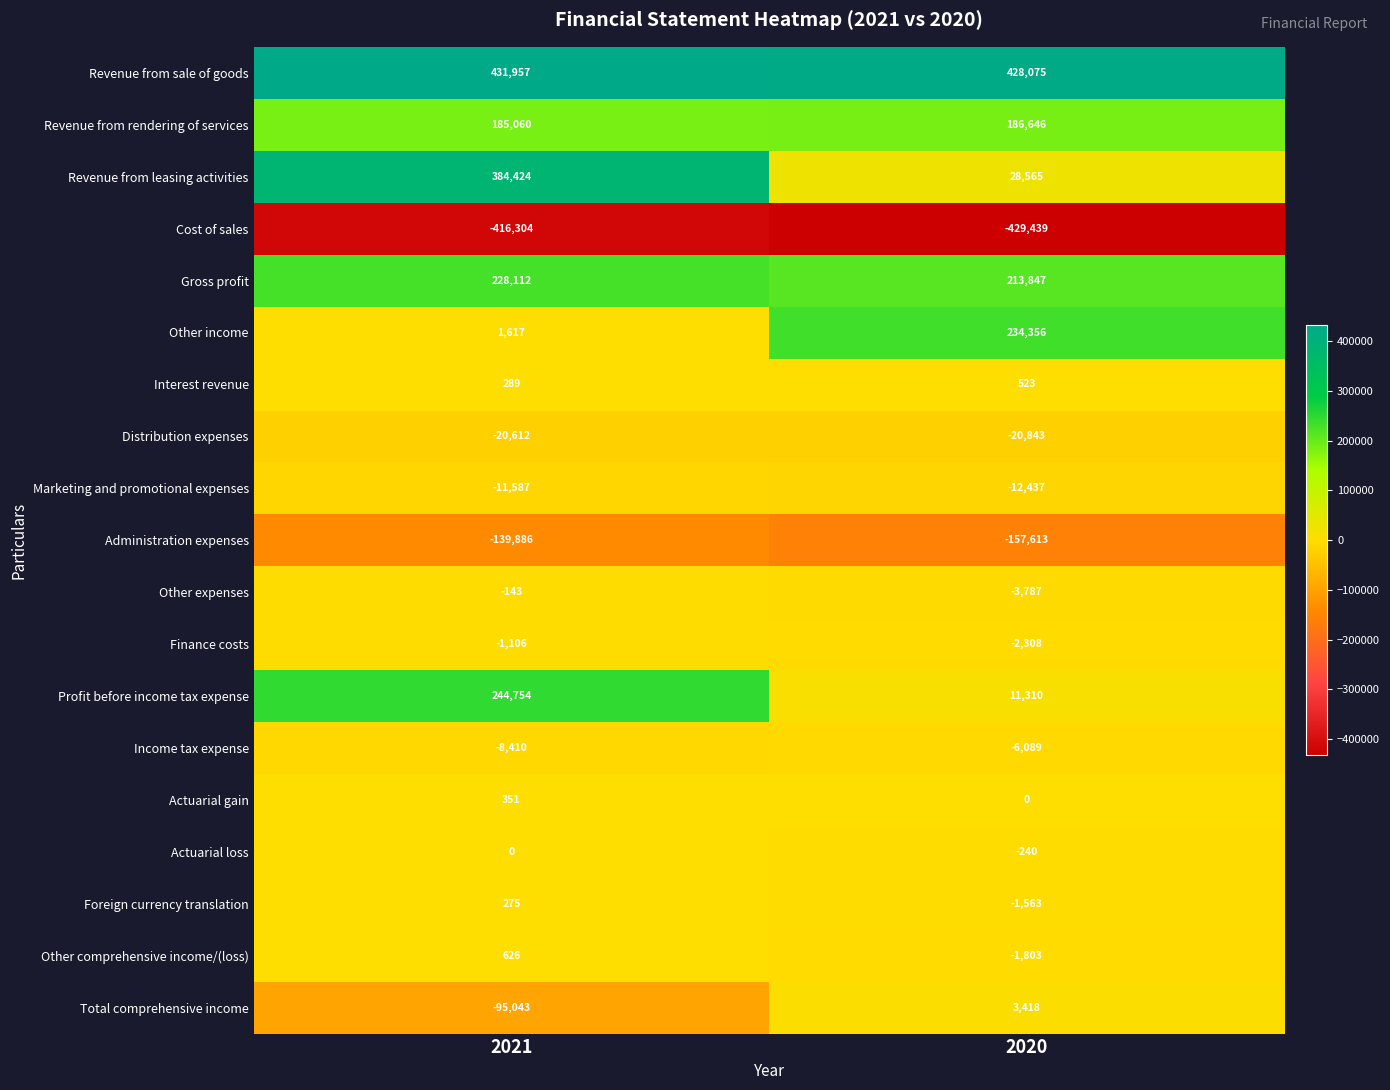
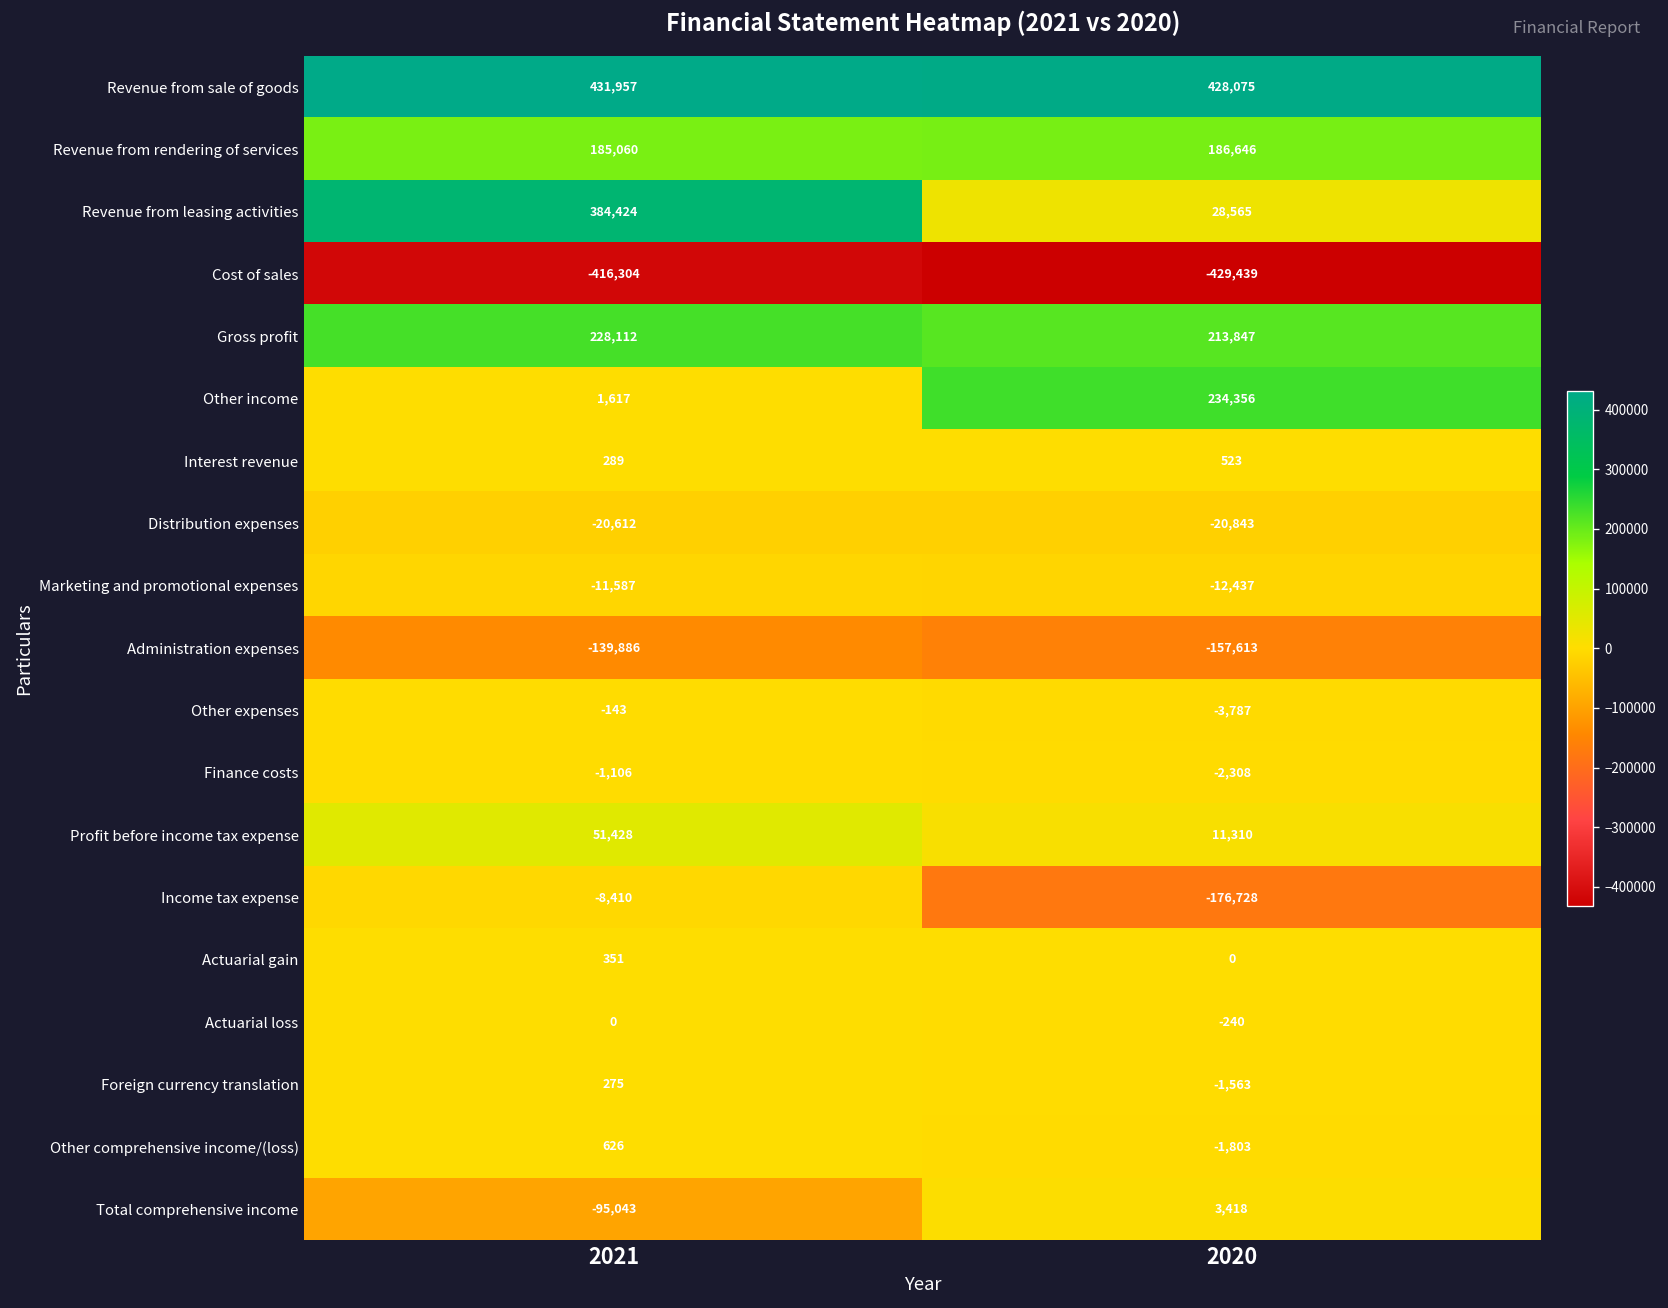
  {
    "Revenue from sale of goods": {
      "2021": "431,957",
      "2020": "428,075"
    },
    "Revenue from rendering of services": {
      "2021": "185,060",
      "2020": "186,646"
    },
    "Revenue from leasing activities": {
      "2021": "384,424",
      "2020": "28,565"
    },
    "Cost of sales": {
      "2021": "-416,304",
      "2020": "-429,439"
    },
    "Gross profit": {
      "2021": "228,112",
      "2020": "213,847"
    },
    "Other income": {
      "2021": "1,617",
      "2020": "234,356"
    },
    "Interest revenue": {
      "2021": "289",
      "2020": "523"
    },
    "Distribution expenses": {
      "2021": "-20,612",
      "2020": "-20,843"
    },
    "Marketing and promotional expenses": {
      "2021": "-11,587",
      "2020": "-12,437"
    },
    "Administration expenses": {
      "2021": "-139,886",
      "2020": "-157,613"
    },
    "Other expenses": {
      "2021": "-143",
      "2020": "-3,787"
    },
    "Finance costs": {
      "2021": "-1,106",
      "2020": "-2,308"
    },
    "Profit before income tax expense": {
-     "2021": "244,754",
+     "2021": "51,428",
      "2020": "11,310"
    },
    "Income tax expense": {
      "2021": "-8,410",
-     "2020": "-6,089"
+     "2020": "-176,728"
    },
    "Actuarial gain": {
      "2021": "351",
      "2020": "0"
    },
    "Actuarial loss": {
      "2021": "0",
      "2020": "-240"
    },
    "Foreign currency translation": {
      "2021": "275",
      "2020": "-1,563"
    },
    "Other comprehensive income/(loss)": {
      "2021": "626",
      "2020": "-1,803"
    },
    "Total comprehensive income": {
      "2021": "-95,043",
      "2020": "3,418"
    }
  }
